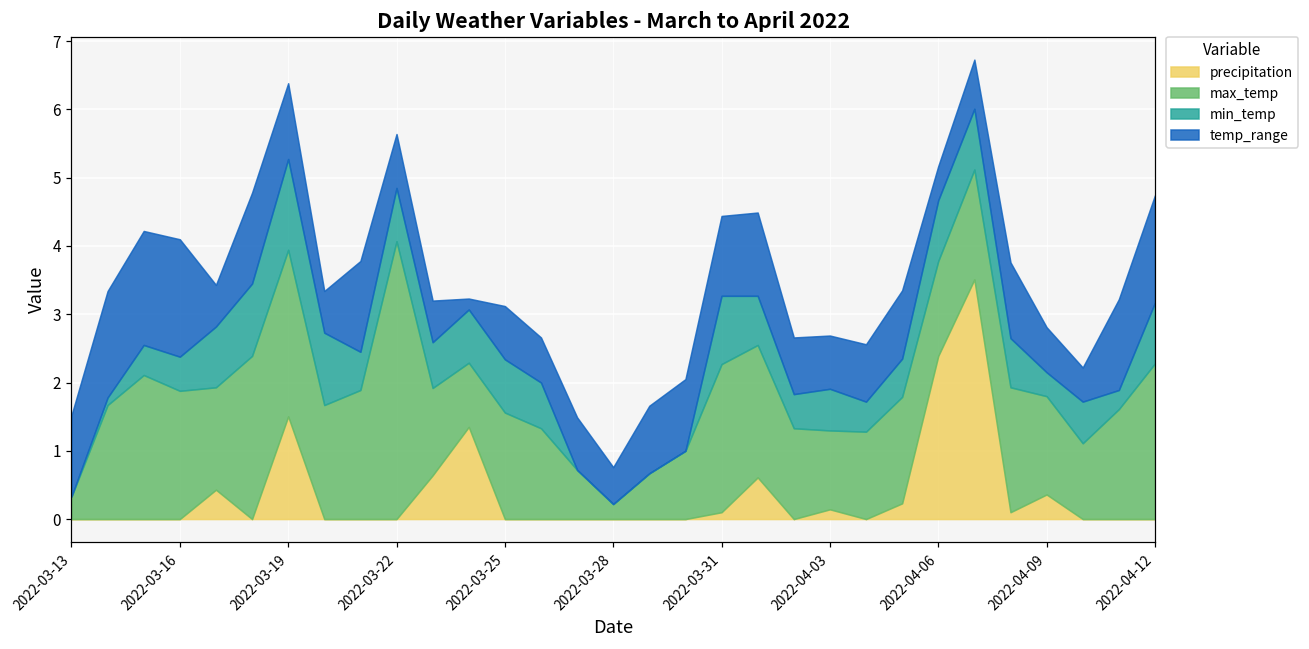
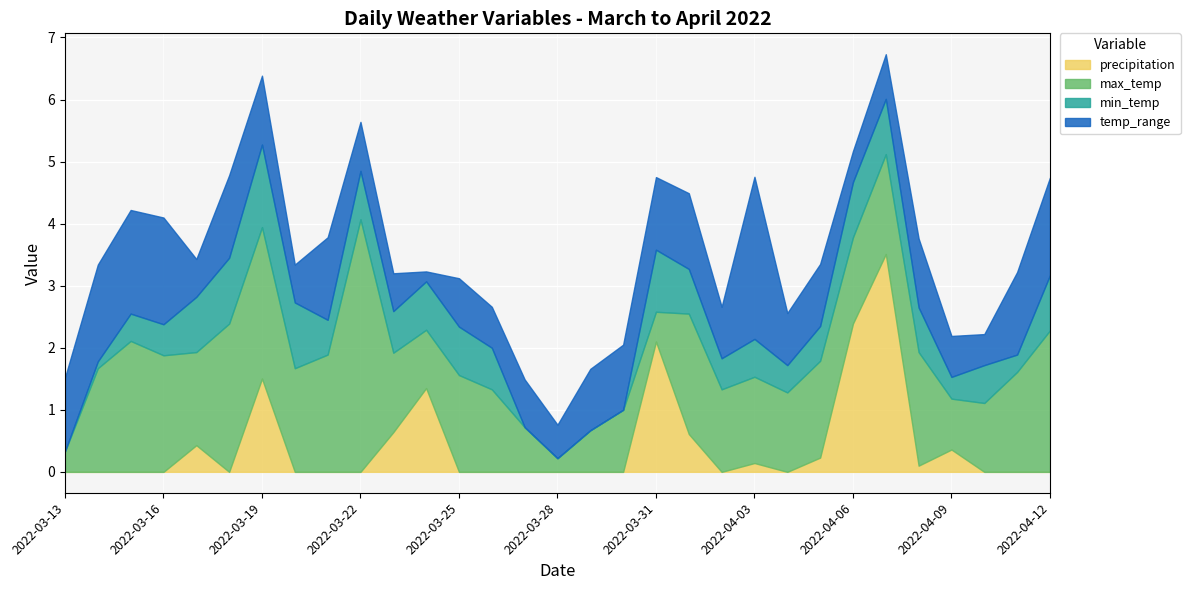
  {
    "precipitation": {
      "2022-03-13": 0.0,
      "2022-03-16": 0.0,
      "2022-03-19": 1.5,
      "2022-03-22": 0.0,
      "2022-03-25": 0.0,
      "2022-03-28": 0.0,
-     "2022-03-31": 0.1,
+     "2022-03-31": 2.1,
      "2022-04-03": 0.1,
      "2022-04-06": 2.4,
      "2022-04-09": 0.4,
      "2022-04-12": 0.0
    },
    "max_temp": {
      "2022-03-16": 1.9,
      "2022-03-19": 2.4,
      "2022-03-22": 4.1,
      "2022-03-25": 1.6,
-     "2022-03-31": 2.2,
-     "2022-04-03": 1.2,
+     "2022-03-31": 0.5,
+     "2022-04-03": 1.4,
      "2022-04-06": 1.4,
-     "2022-04-09": 1.4,
+     "2022-04-09": 0.8,
      "2022-04-12": 2.3
    },
    "min_temp": {
      "2022-03-16": 0.5,
      "2022-03-19": 1.3,
      "2022-03-22": 0.8,
      "2022-03-25": 0.8,
      "2022-03-31": 1.0,
      "2022-04-03": 0.6,
      "2022-04-06": 0.9,
      "2022-04-09": 0.3,
      "2022-04-12": 0.9
    },
    "temp_range": {
      "2022-03-13": 1.2,
      "2022-03-16": 1.7,
      "2022-03-19": 1.1,
      "2022-03-22": 0.8,
      "2022-03-25": 0.8,
      "2022-03-28": 0.5,
      "2022-03-31": 1.2,
-     "2022-04-03": 0.8,
+     "2022-04-03": 2.6,
      "2022-04-06": 0.5,
      "2022-04-09": 0.7,
      "2022-04-12": 1.6
    }
  }
